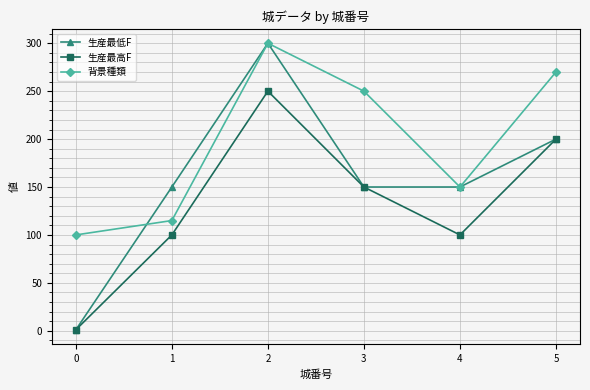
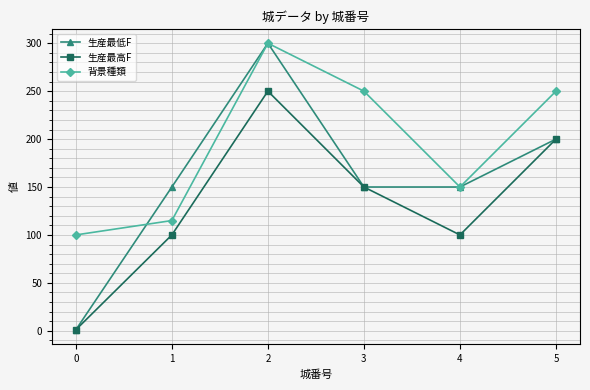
  {
    "背景種類": {
      "0": 100,
      "1": 120,
      "3": 250,
-     "5": 270
+     "5": 250
    }
  }
